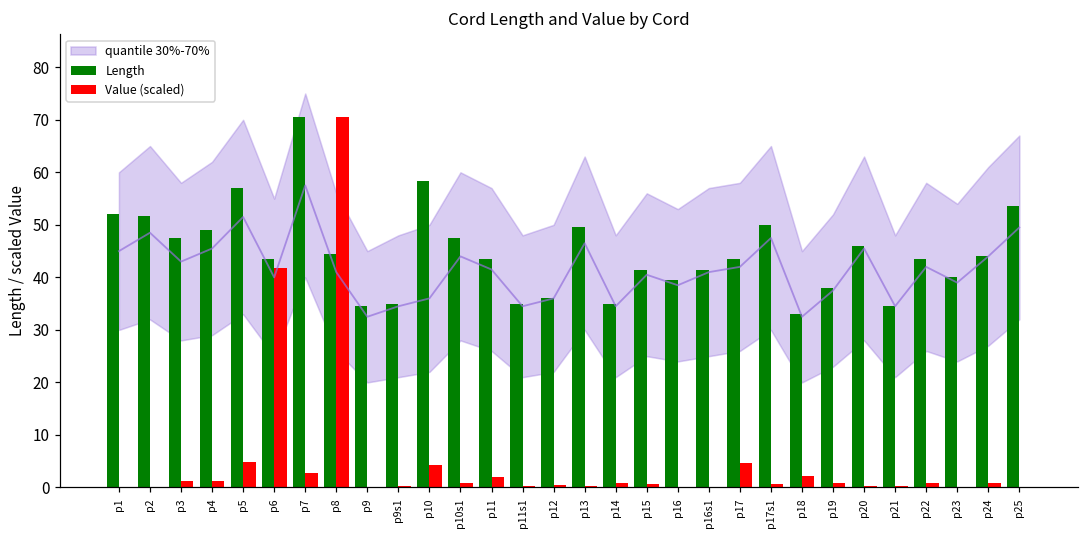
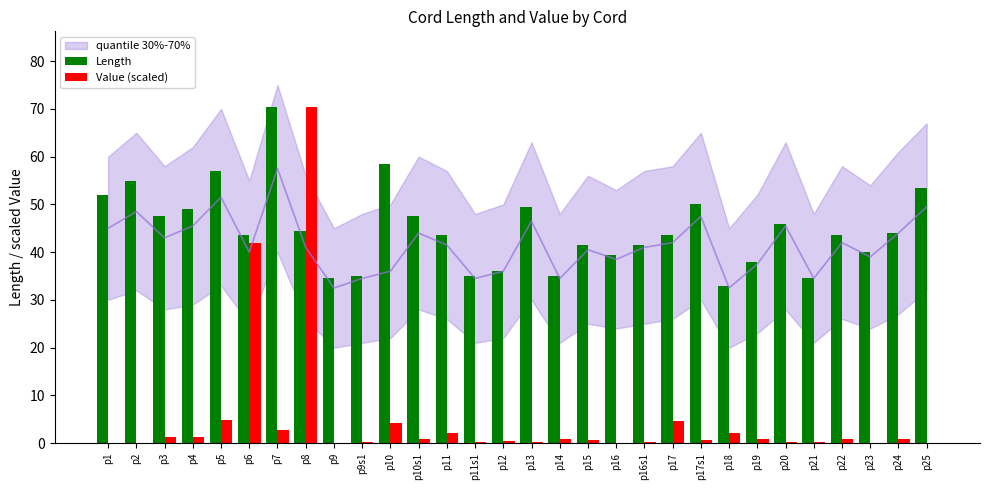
  {
    "Length": {
      "p1": 52,
-     "p2": 52,
+     "p2": 55,
      "p3": 48,
      "p4": 49,
      "p5": 57,
      "p6": 44,
      "p7": 71,
      "p8": 45,
      "p9": 35,
      "p9s1": 35,
      "p10": 58,
      "p10s1": 48,
      "p11": 44,
      "p11s1": 35,
      "p12": 36,
      "p13": 50,
      "p14": 35,
      "p15": 42,
      "p16": 40,
      "p16s1": 42,
      "p17": 44,
      "p17s1": 50,
      "p18": 33,
      "p19": 38,
      "p20": 46,
      "p21": 35,
      "p22": 44,
      "p23": 40,
      "p24": 44,
      "p25": 54
    },
    "Value (scaled)": {
      "p1": 0,
      "p2": 0,
      "p3": 1,
      "p4": 1,
      "p5": 5,
      "p6": 42,
      "p7": 3,
      "p8": 71,
      "p10": 4,
      "p10s1": 1,
      "p11": 2,
      "p14": 1,
      "p15": 1,
      "p17": 5,
      "p17s1": 1,
      "p18": 2,
      "p19": 1,
      "p22": 1,
      "p24": 1,
      "p25": 0
    }
  }
